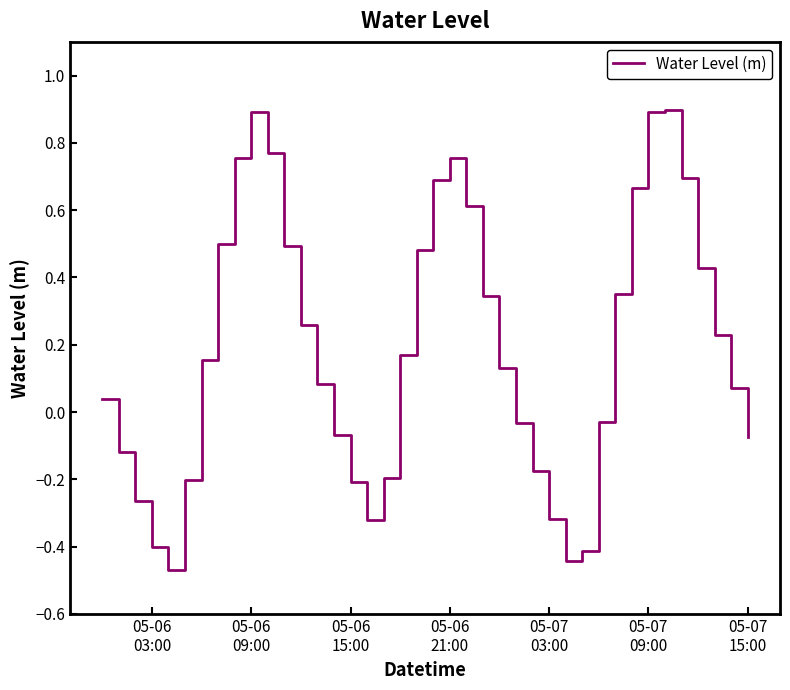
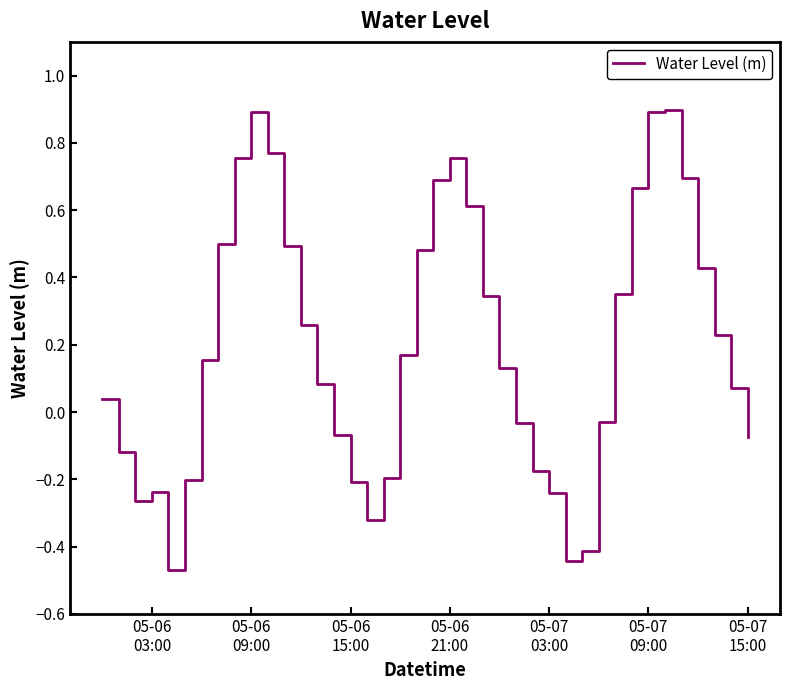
  {
-   "05-06 03:00": -0.40,
+   "05-06 03:00": -0.24,
    "05-06 09:00": 0.89,
    "05-06 15:00": -0.21,
    "05-06 21:00": 0.76,
-   "05-07 03:00": -0.32,
+   "05-07 03:00": -0.24,
    "05-07 09:00": 0.89,
    "05-07 15:00": -0.07
  }
